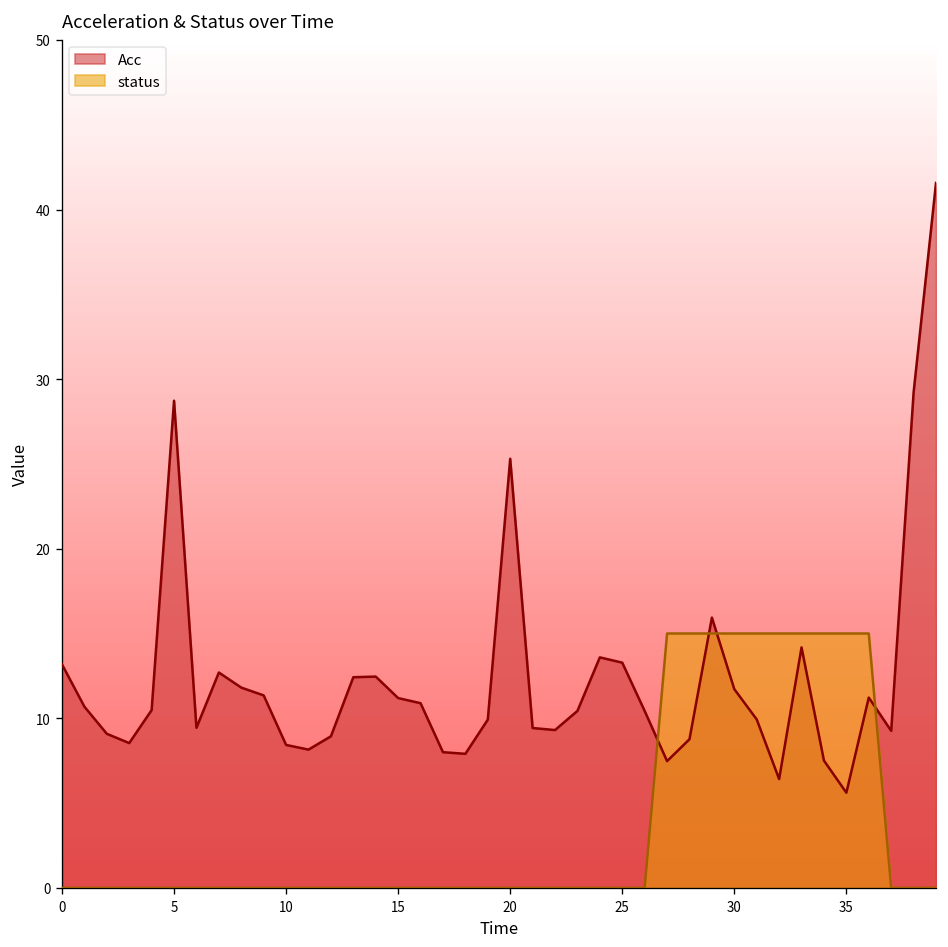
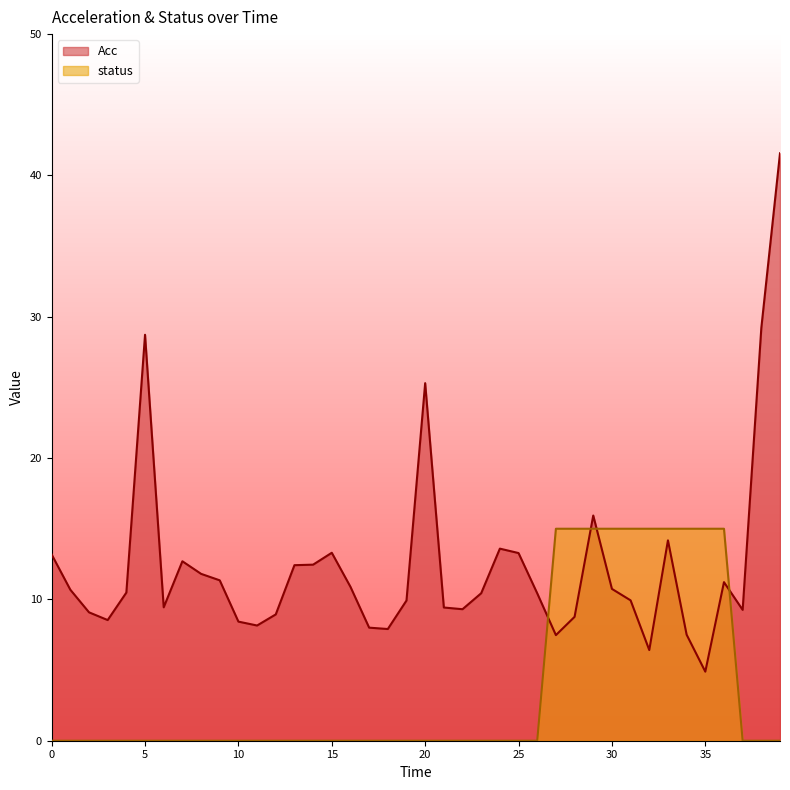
  {
    "Acc": {
      "0": 13.2,
      "5": 28.7,
      "10": 8.4,
-     "15": 11.2,
+     "15": 13.3,
      "20": 25.3,
      "25": 13.3,
-     "30": 11.7,
-     "35": 5.6
+     "30": 10.7,
+     "35": 4.9
    },
    "status": {
      "0": 0.0,
      "5": 0.0,
      "10": 0.0,
      "15": 0.0,
      "20": 0.0,
      "25": 0.0,
      "30": 15.0,
      "35": 15.0
    }
  }
